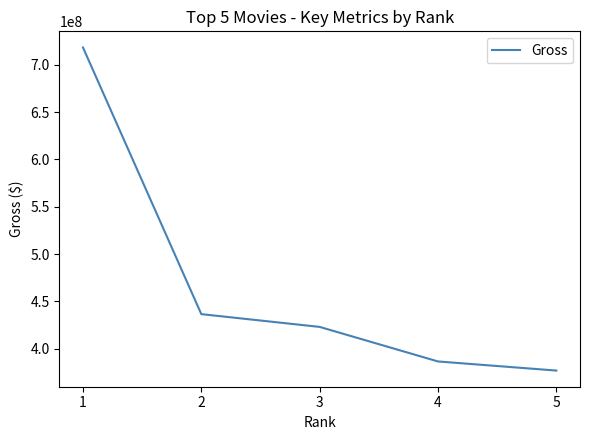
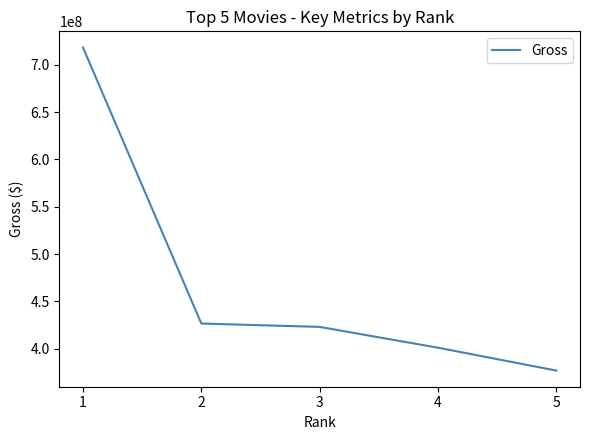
  {
    "1": 720000000,
-   "2": 440000000,
+   "2": 430000000,
    "3": 420000000,
-   "4": 390000000,
+   "4": 400000000,
    "5": 380000000
  }
